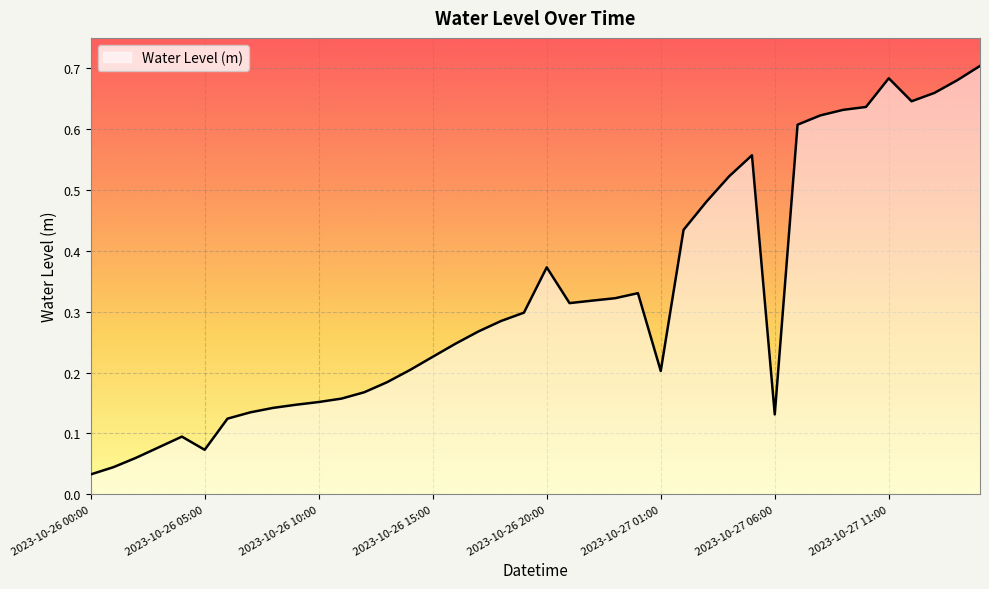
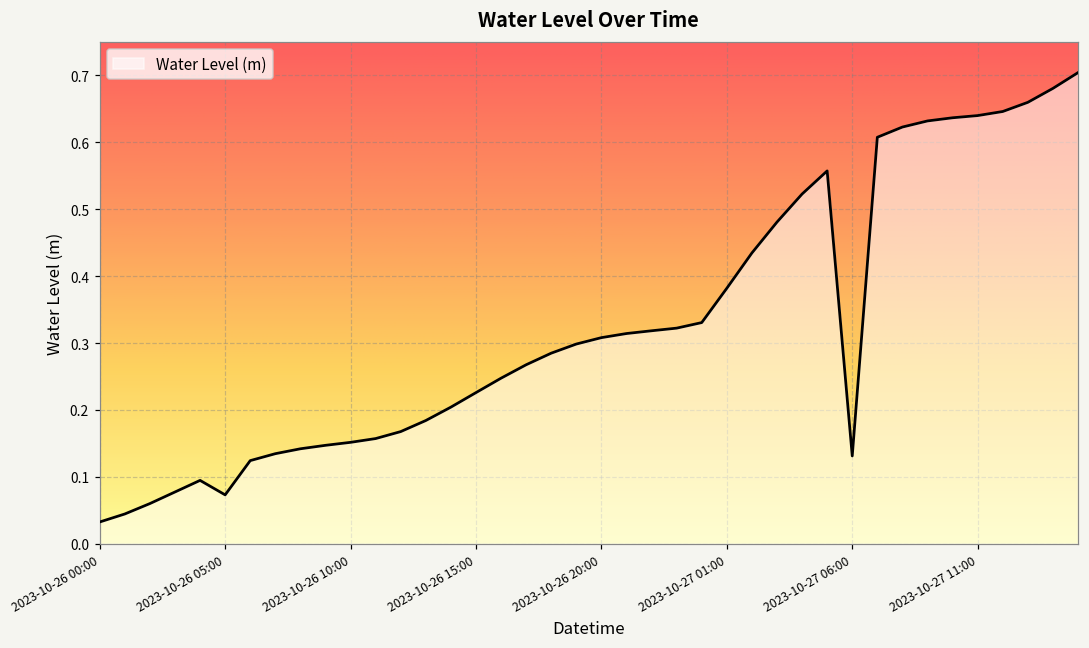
  {
    "2023-10-26 00:00": 0.03,
    "2023-10-26 05:00": 0.07,
    "2023-10-26 10:00": 0.15,
    "2023-10-26 15:00": 0.23,
-   "2023-10-26 20:00": 0.37,
-   "2023-10-27 01:00": 0.20,
+   "2023-10-26 20:00": 0.31,
+   "2023-10-27 01:00": 0.38,
    "2023-10-27 06:00": 0.13,
-   "2023-10-27 11:00": 0.68
+   "2023-10-27 11:00": 0.64
  }
